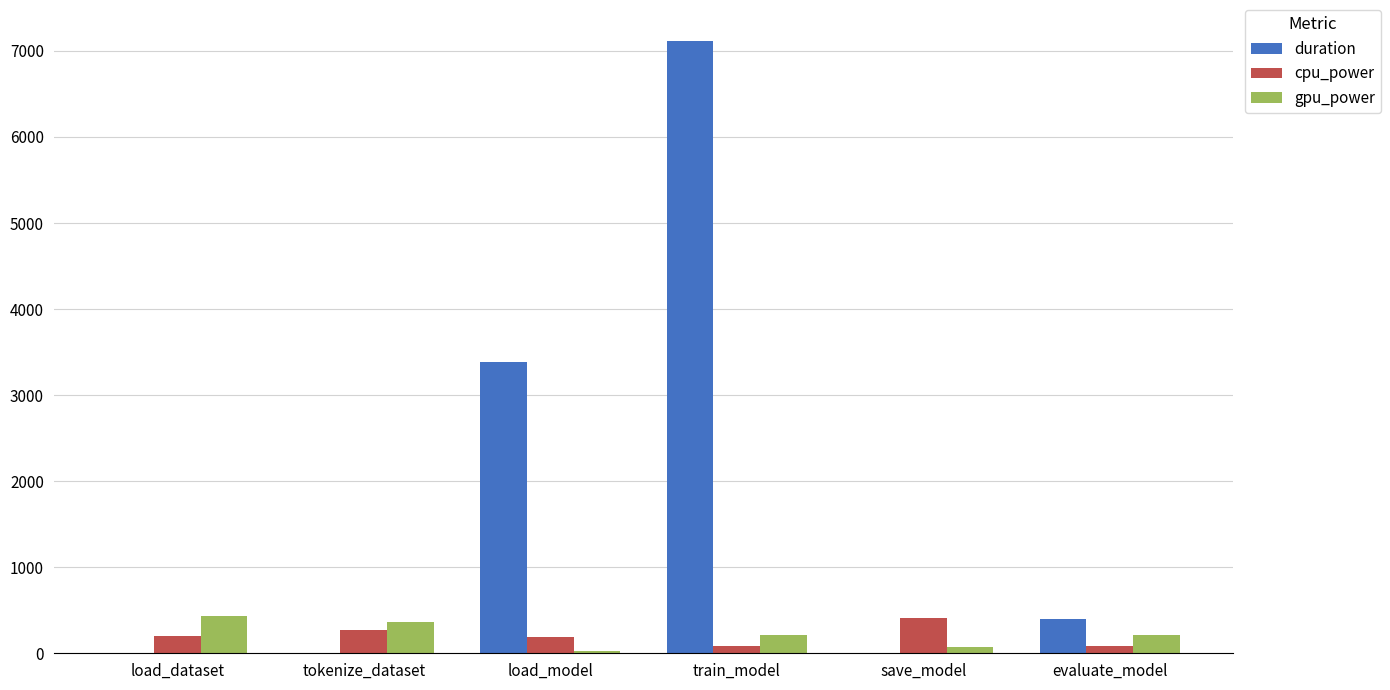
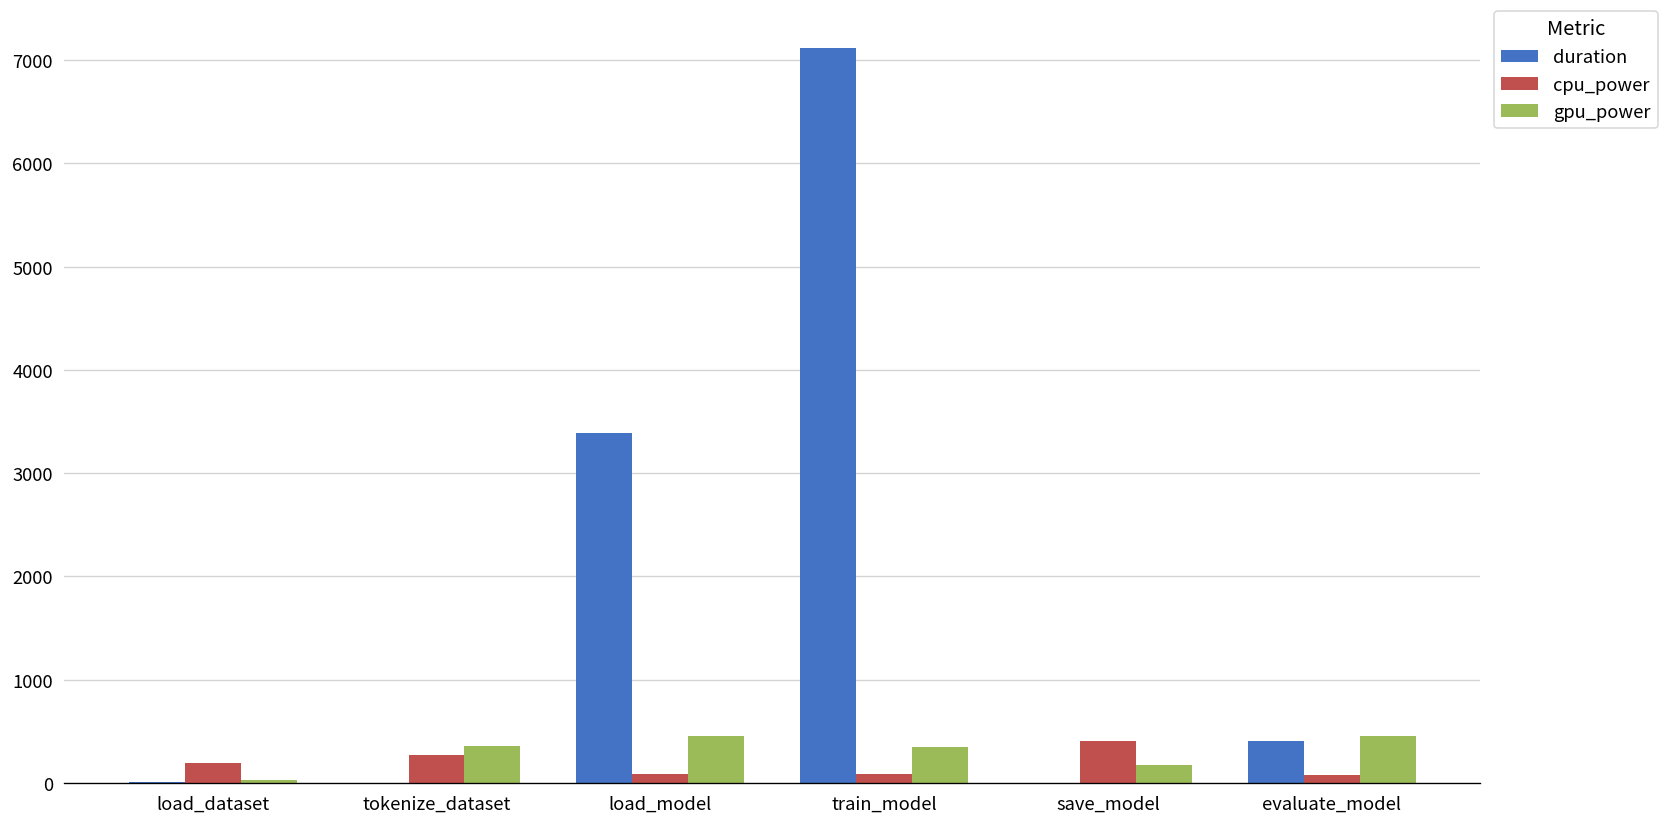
  {
    "duration": {
      "load_model": 3400,
      "train_model": 7100,
      "evaluate_model": 400
    },
    "cpu_power": {
      "load_dataset": 200,
      "tokenize_dataset": 300,
-     "load_model": 200,
+     "load_model": 100,
      "train_model": 100,
      "save_model": 400,
      "evaluate_model": 100
    },
    "gpu_power": {
-     "load_dataset": 400,
+     "load_dataset": 0,
      "tokenize_dataset": 400,
-     "load_model": 0,
-     "train_model": 200,
-     "save_model": 100,
-     "evaluate_model": 200
+     "load_model": 500,
+     "train_model": 300,
+     "save_model": 200,
+     "evaluate_model": 500
    }
  }
